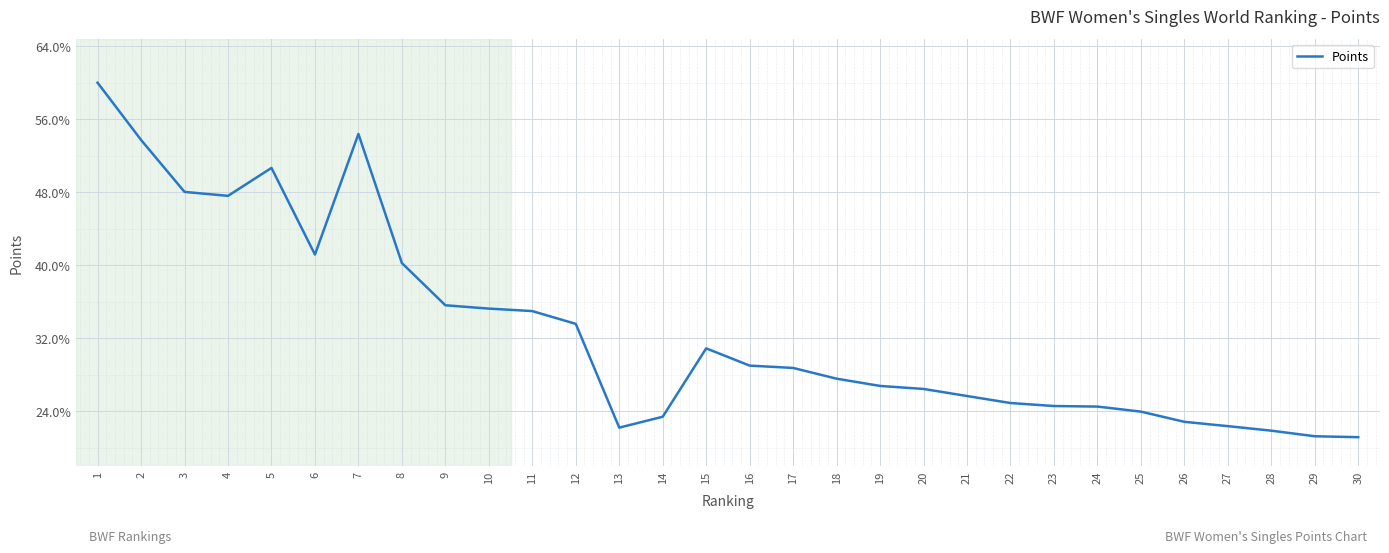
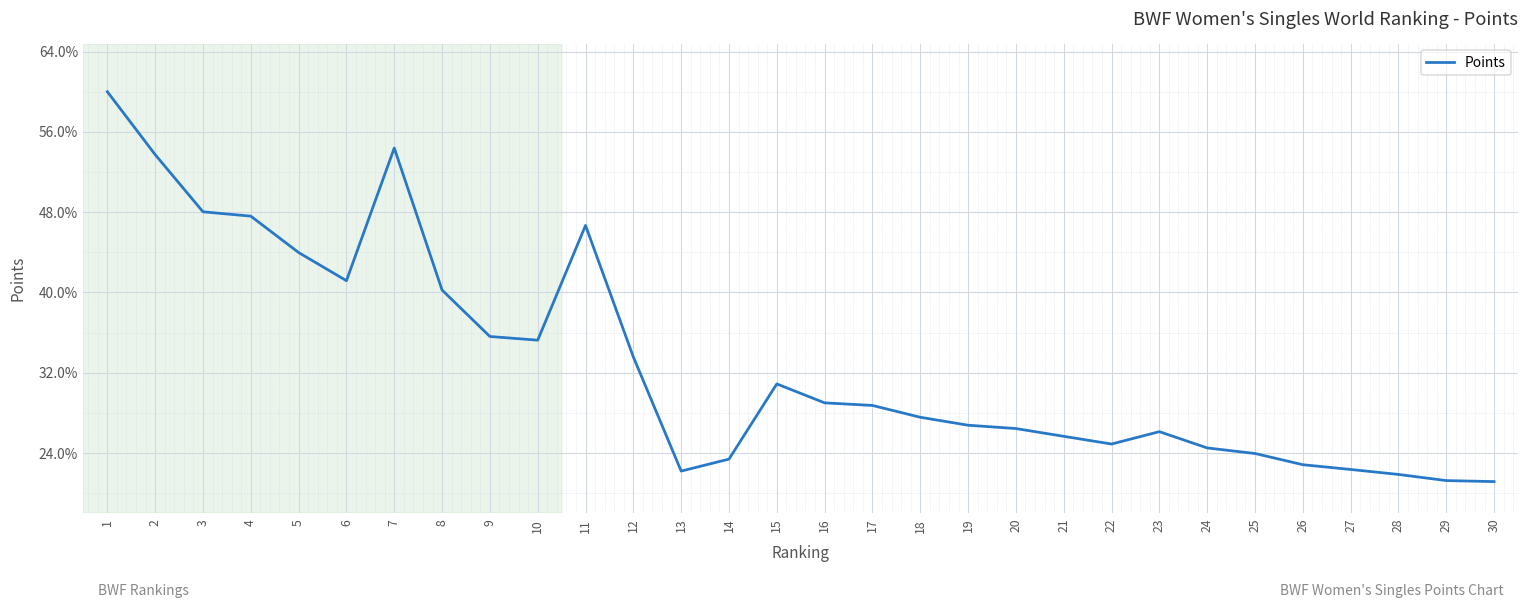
  {
    "1": "60%",
    "2": "54%",
    "3": "48%",
    "4": "48%",
-   "5": "51%",
+   "5": "44%",
    "6": "41%",
    "7": "54%",
    "8": "40%",
    "9": "36%",
    "10": "35%",
-   "11": "35%",
+   "11": "47%",
    "12": "34%",
    "13": "22%",
    "14": "23%",
    "15": "31%",
    "16": "29%",
    "17": "29%",
    "18": "28%",
    "19": "27%",
    "20": "26%",
    "21": "26%",
    "22": "25%",
-   "23": "25%",
+   "23": "26%",
    "24": "24%",
    "25": "24%",
    "26": "23%",
    "27": "22%",
    "28": "22%",
    "29": "21%",
    "30": "21%"
  }
